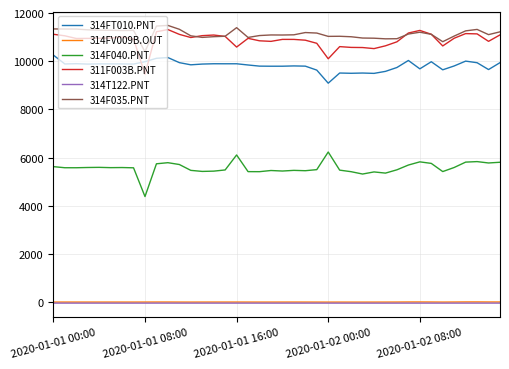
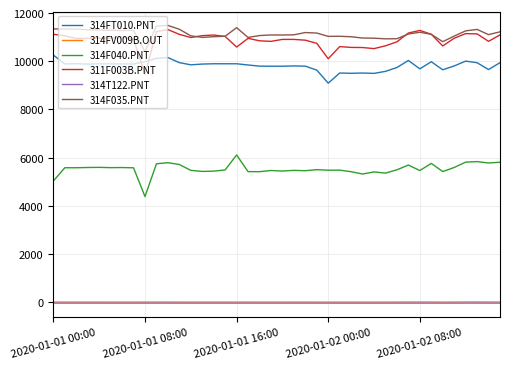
  {
    "314FT010.PNT": {
      "2020-01-01 00:00": 10300,
      "2020-01-01 16:00": 9900,
      "2020-01-02 00:00": 9100,
      "2020-01-02 08:00": 9700
    },
    "314F040.PNT": {
-     "2020-01-01 00:00": 5600,
+     "2020-01-01 00:00": 5000,
      "2020-01-01 08:00": 4400,
      "2020-01-01 16:00": 6100,
-     "2020-01-02 00:00": 6200,
-     "2020-01-02 08:00": 5800
+     "2020-01-02 00:00": 5500,
+     "2020-01-02 08:00": 5500
    },
    "311F003B.PNT": {
      "2020-01-01 00:00": 11100,
      "2020-01-01 16:00": 10600,
      "2020-01-02 00:00": 10100
    },
    "314F035.PNT": {
      "2020-01-01 00:00": 11300,
      "2020-01-01 16:00": 11400,
      "2020-01-02 00:00": 11000
    }
  }
